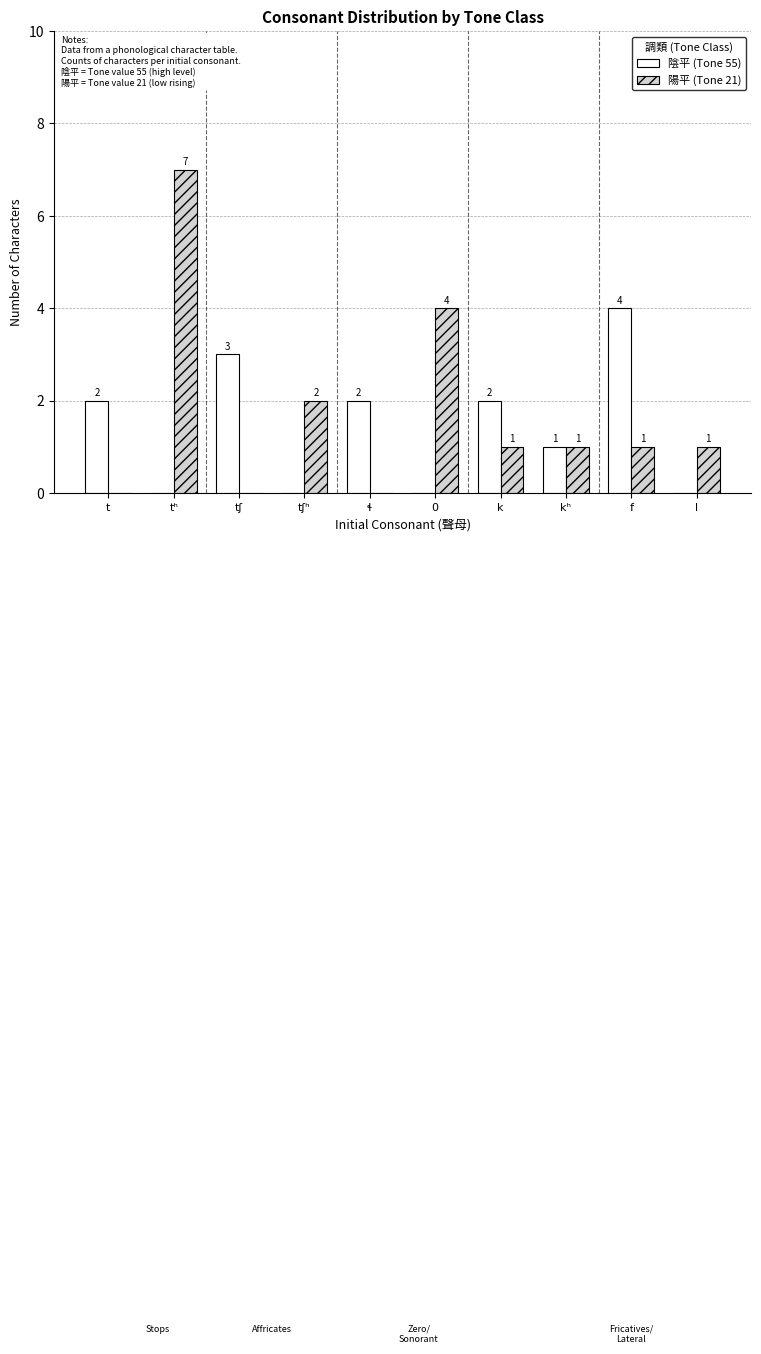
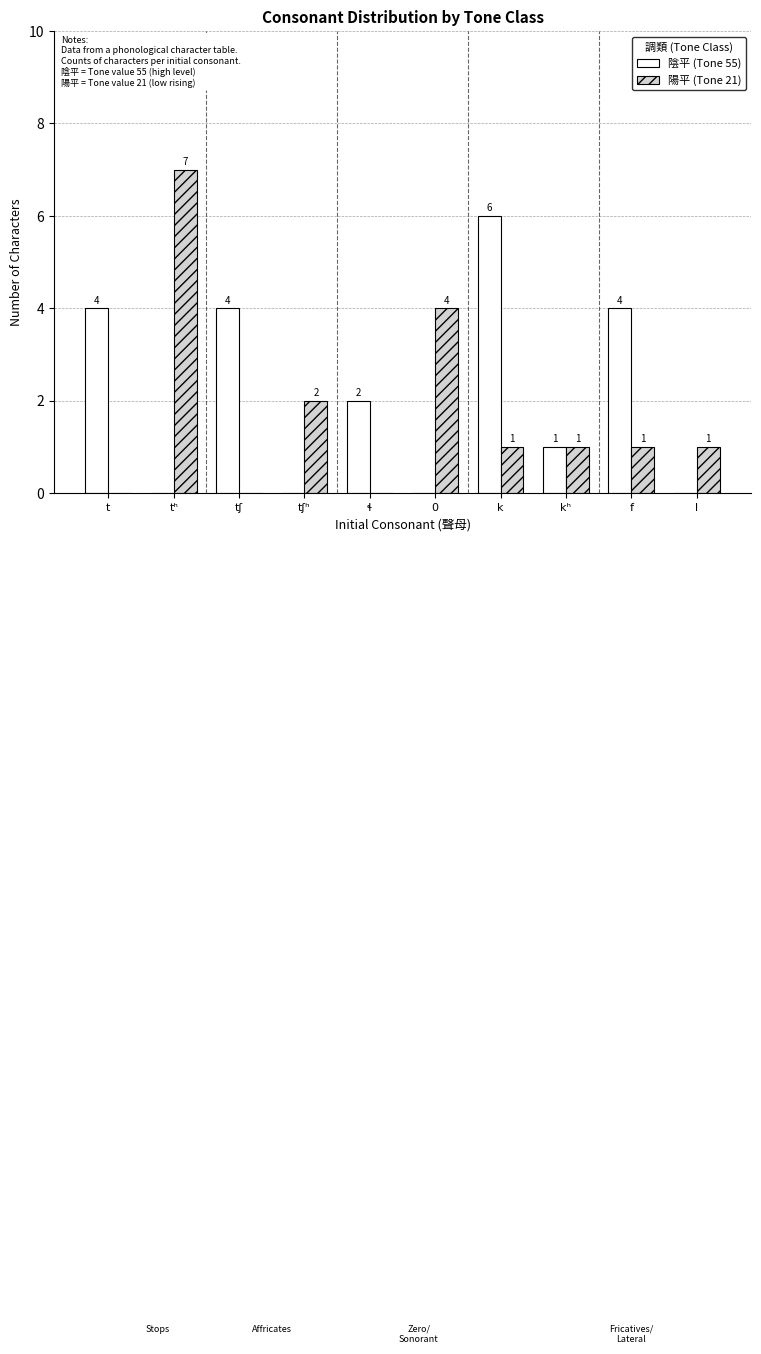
  {
    "陰平 (Tone 55)": {
-     "t": 2,
-     "tʃ": 3,
+     "t": 4,
+     "tʃ": 4,
      "ɬ": 2,
-     "k": 2,
+     "k": 6,
      "kʰ": 1,
      "f": 4
    },
    "陽平 (Tone 21)": {
      "tʰ": 7,
      "tʃʰ": 2,
      "0": 4,
      "k": 1,
      "kʰ": 1,
      "f": 1,
      "l": 1
    }
  }
